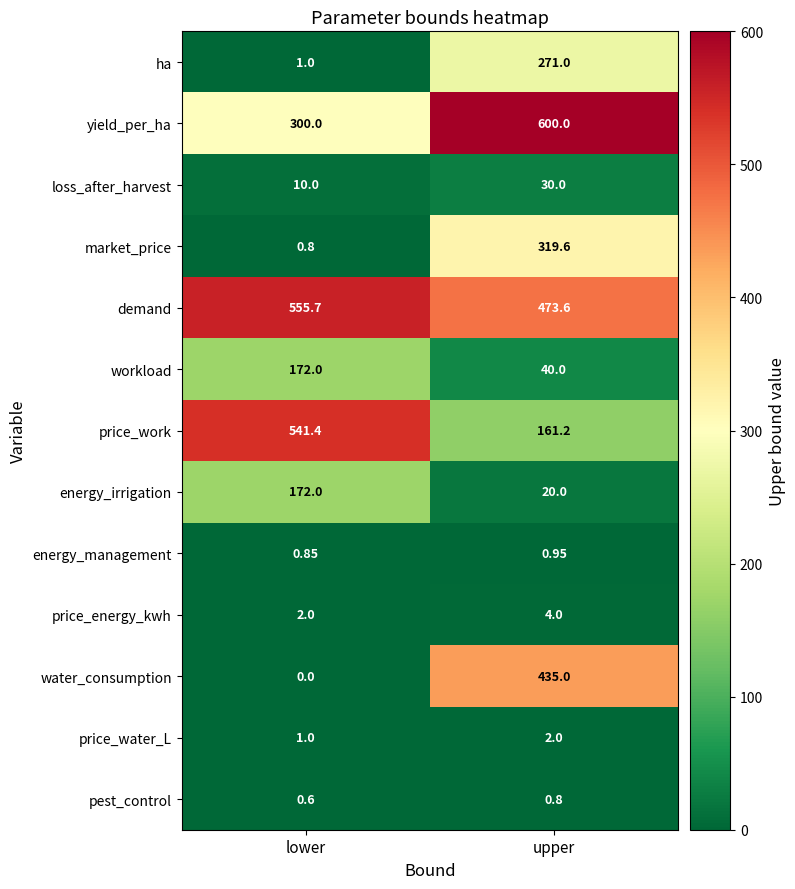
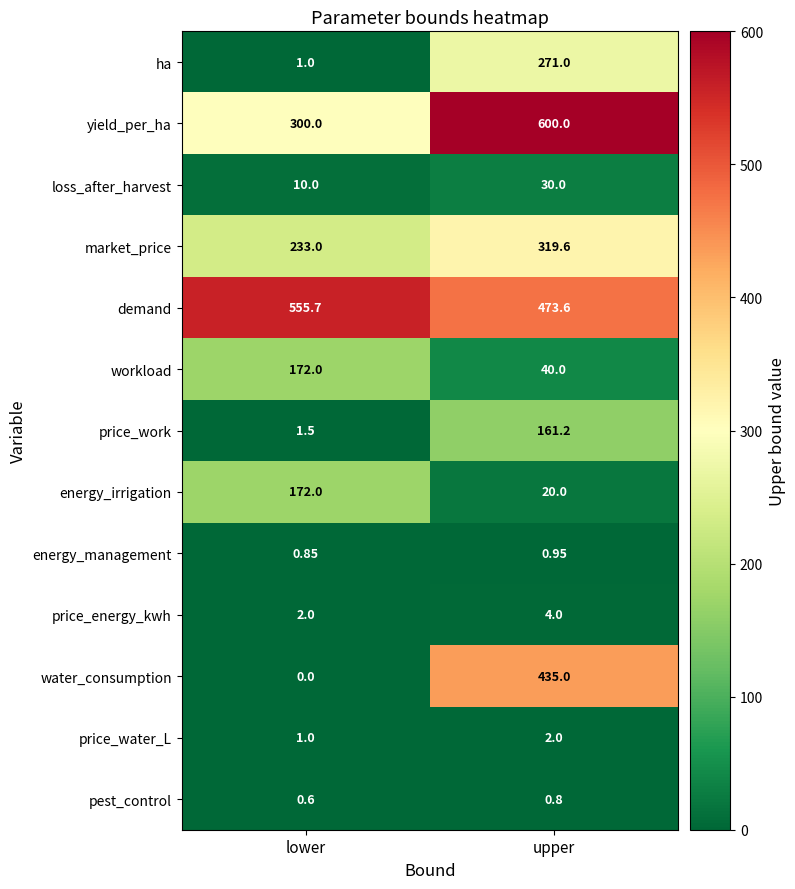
  {
    "ha": {
      "lower": 1.0,
      "upper": 271.0
    },
    "yield_per_ha": {
      "lower": 300.0,
      "upper": 600.0
    },
    "loss_after_harvest": {
      "lower": 10.0,
      "upper": 30.0
    },
    "market_price": {
-     "lower": 0.8,
+     "lower": 233.0,
      "upper": 319.6
    },
    "demand": {
      "lower": 555.7,
      "upper": 473.6
    },
    "workload": {
      "lower": 172.0,
      "upper": 40.0
    },
    "price_work": {
-     "lower": 541.4,
+     "lower": 1.5,
      "upper": 161.2
    },
    "energy_irrigation": {
      "lower": 172.0,
      "upper": 20.0
    },
    "energy_management": {
      "lower": 0.85,
      "upper": 0.95
    },
    "price_energy_kwh": {
      "lower": 2.0,
      "upper": 4.0
    },
    "water_consumption": {
      "lower": 0.0,
      "upper": 435.0
    },
    "price_water_L": {
      "lower": 1.0,
      "upper": 2.0
    },
    "pest_control": {
      "lower": 0.6,
      "upper": 0.8
    }
  }
